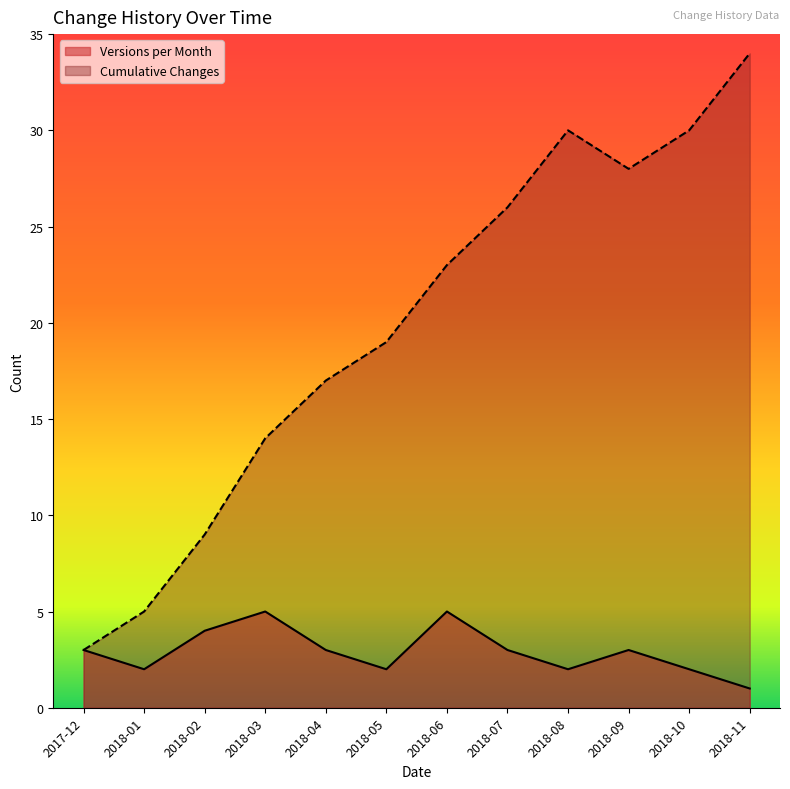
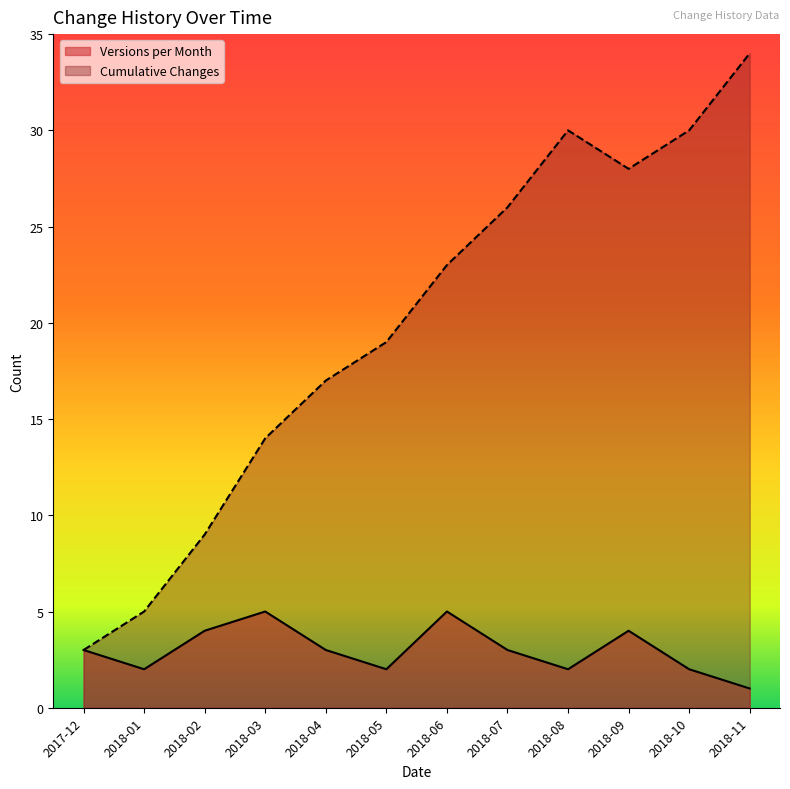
  {
    "Versions per Month": {
      "2018-01": 2,
      "2018-02": 4,
      "2018-03": 5,
      "2018-04": 3,
      "2018-05": 2,
      "2018-06": 5,
      "2018-07": 3,
      "2018-08": 2,
-     "2018-09": 3,
+     "2018-09": 4,
      "2018-10": 2,
      "2018-11": 1
    },
    "Cumulative Changes": {
      "2018-01": 5,
      "2018-02": 9,
      "2018-03": 14,
      "2018-04": 17,
      "2018-05": 19,
      "2018-06": 23,
      "2018-07": 26,
      "2018-08": 30,
      "2018-09": 28,
      "2018-10": 30,
      "2018-11": 34
    }
  }
